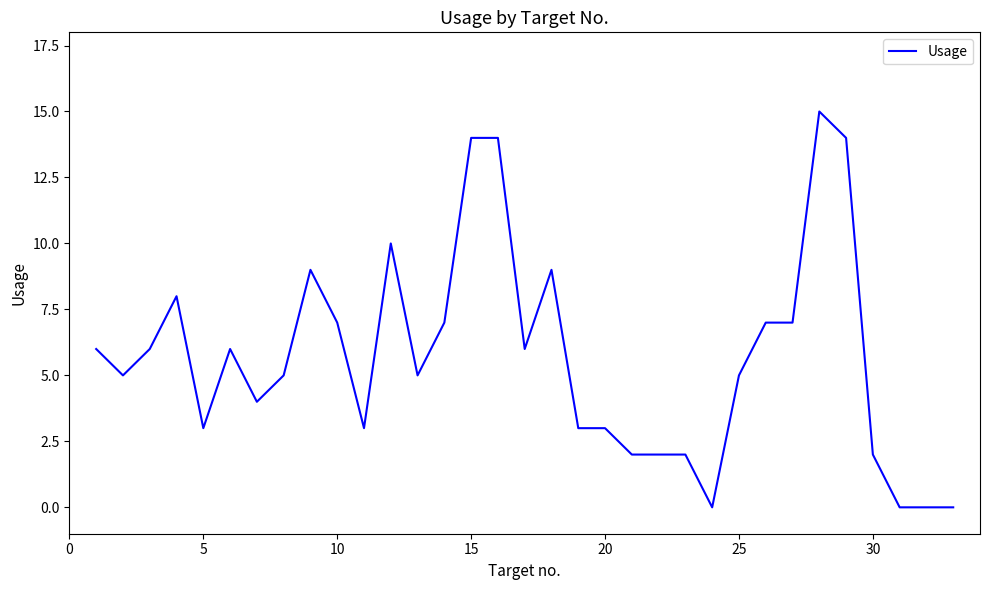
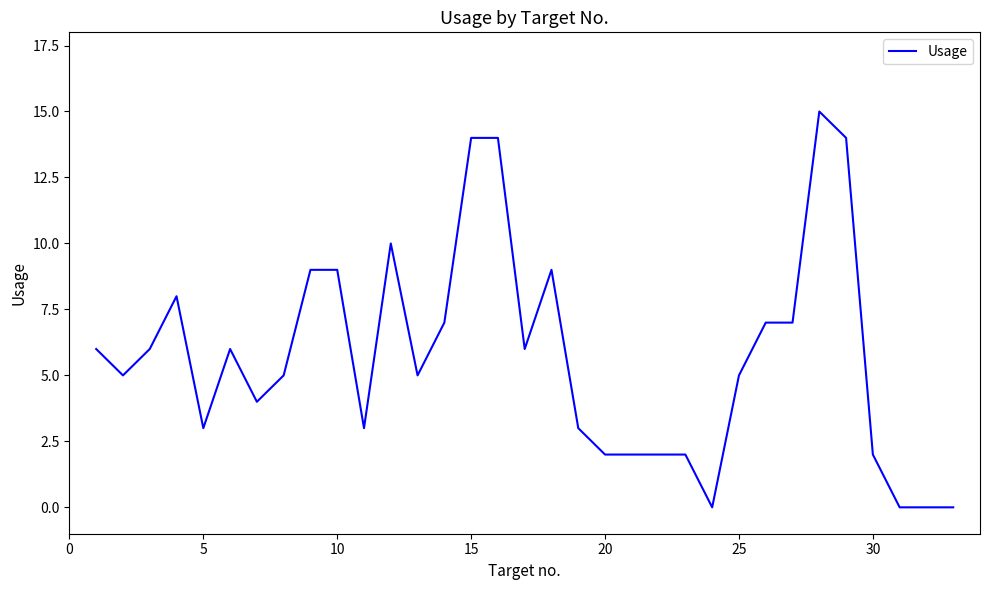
  {
    "5": 3,
-   "10": 7,
+   "10": 9,
    "15": 14,
-   "20": 3,
+   "20": 2,
    "25": 5,
    "30": 2
  }
